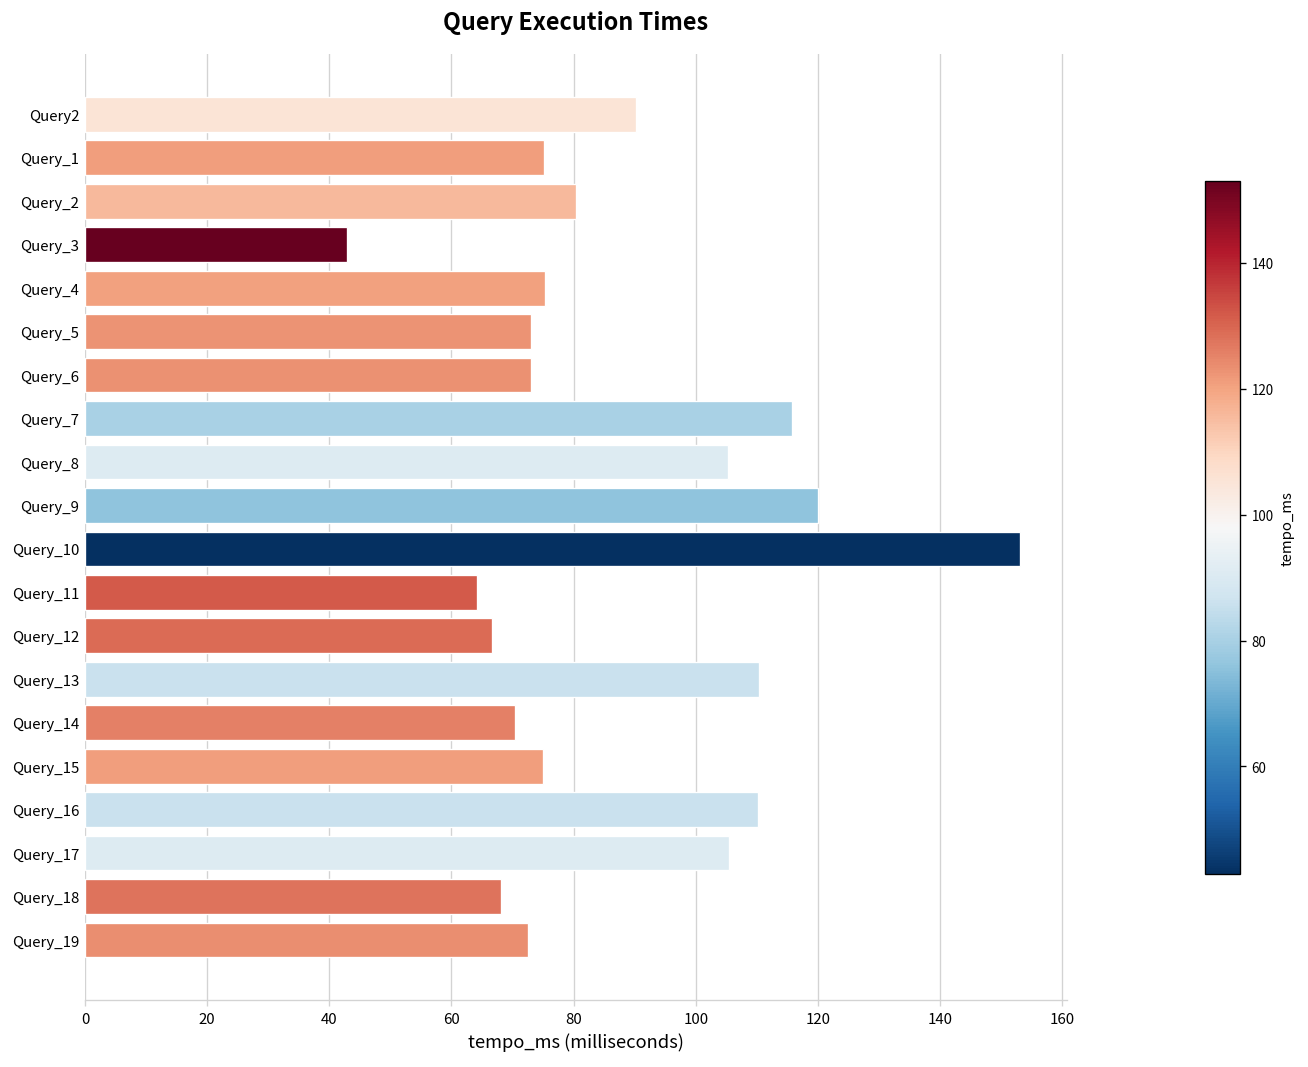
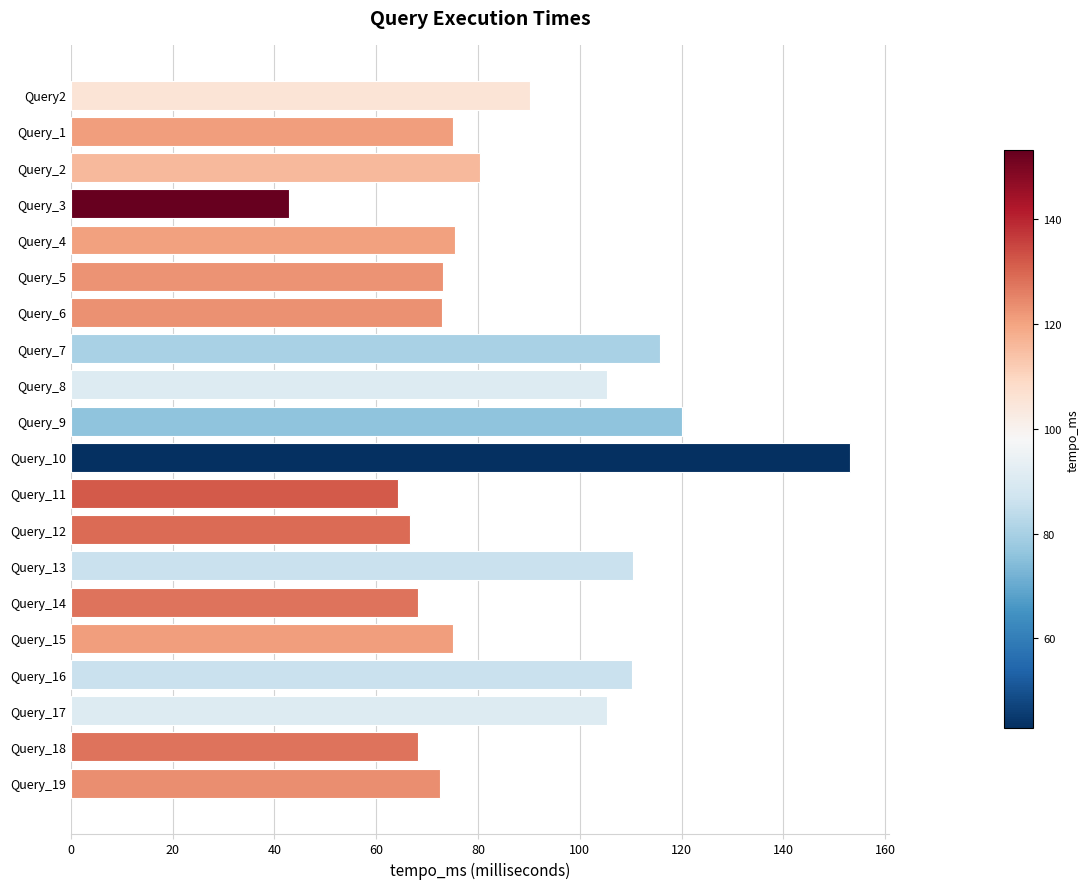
  {
    "Query2": 90,
    "Query_1": 75,
    "Query_2": 80,
    "Query_3": 43,
    "Query_4": 75,
    "Query_5": 73,
    "Query_6": 73,
    "Query_7": 116,
    "Query_8": 105,
    "Query_9": 120,
    "Query_10": 153,
    "Query_11": 64,
    "Query_12": 67,
    "Query_13": 110,
-   "Query_14": 70,
+   "Query_14": 68,
    "Query_15": 75,
    "Query_16": 110,
    "Query_17": 105,
    "Query_18": 68,
    "Query_19": 73
  }
